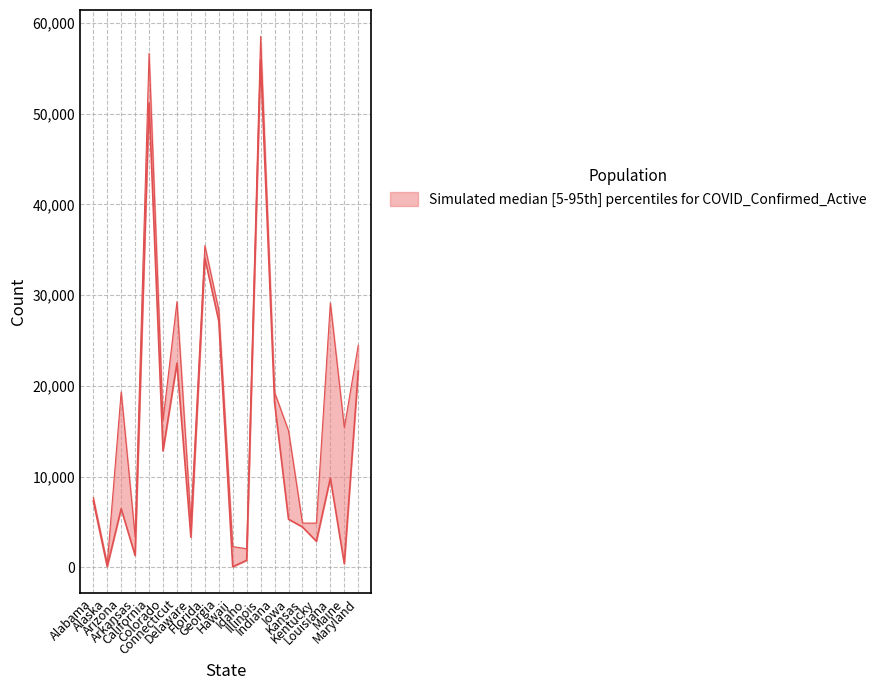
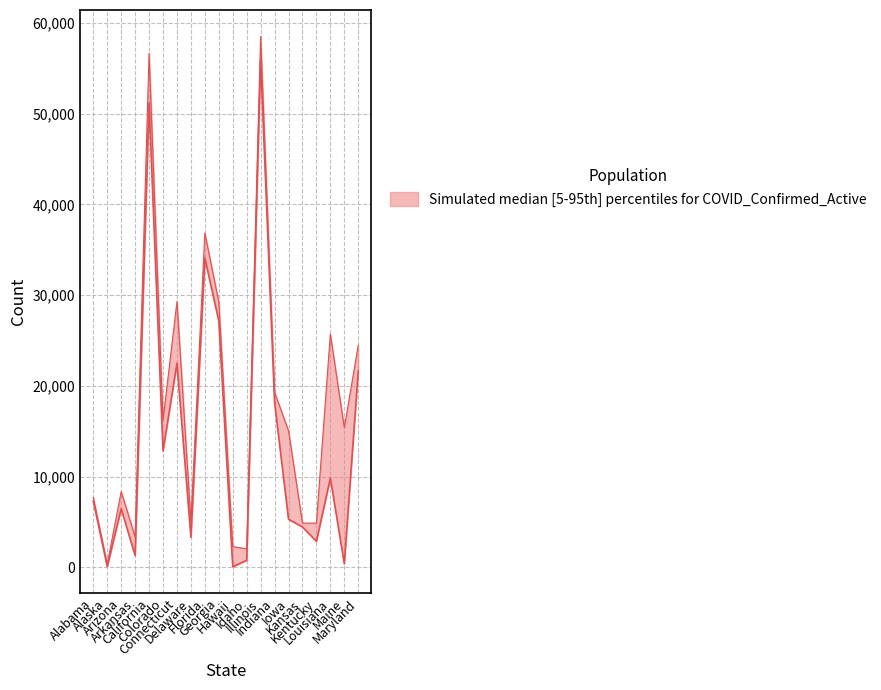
  {
    "Simulated median [5-95th] percentiles for COVID_Confirmed_Active": {
      "Alabama": "8,000",
-     "Arizona": "19,000",
+     "Arizona": "8,000",
      "Arkansas": "3,000",
      "California": "57,000",
      "Colorado": "16,000",
      "Connecticut": "29,000",
      "Delaware": "5,000",
-     "Florida": "35,000",
-     "Georgia": "28,000",
+     "Florida": "37,000",
+     "Georgia": "29,000",
      "Hawaii": "2,000",
      "Idaho": "2,000",
      "Illinois": "59,000",
      "Indiana": "19,000",
      "Iowa": "15,000",
      "Kansas": "5,000",
      "Kentucky": "5,000",
-     "Louisiana": "29,000",
+     "Louisiana": "26,000",
      "Maine": "15,000",
      "Maryland": "24,000"
    }
  }
